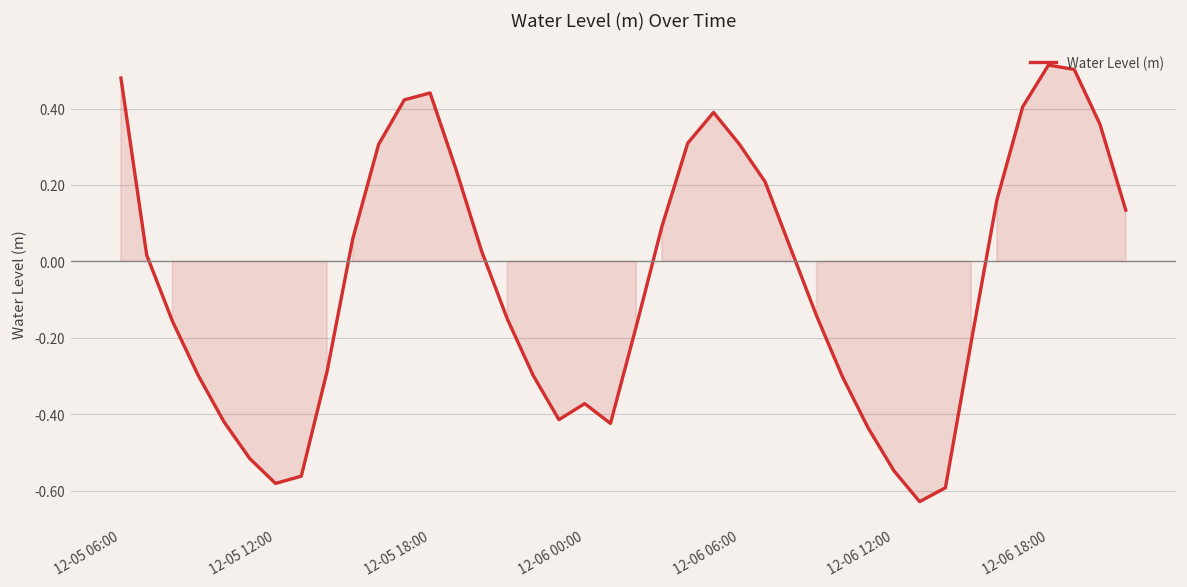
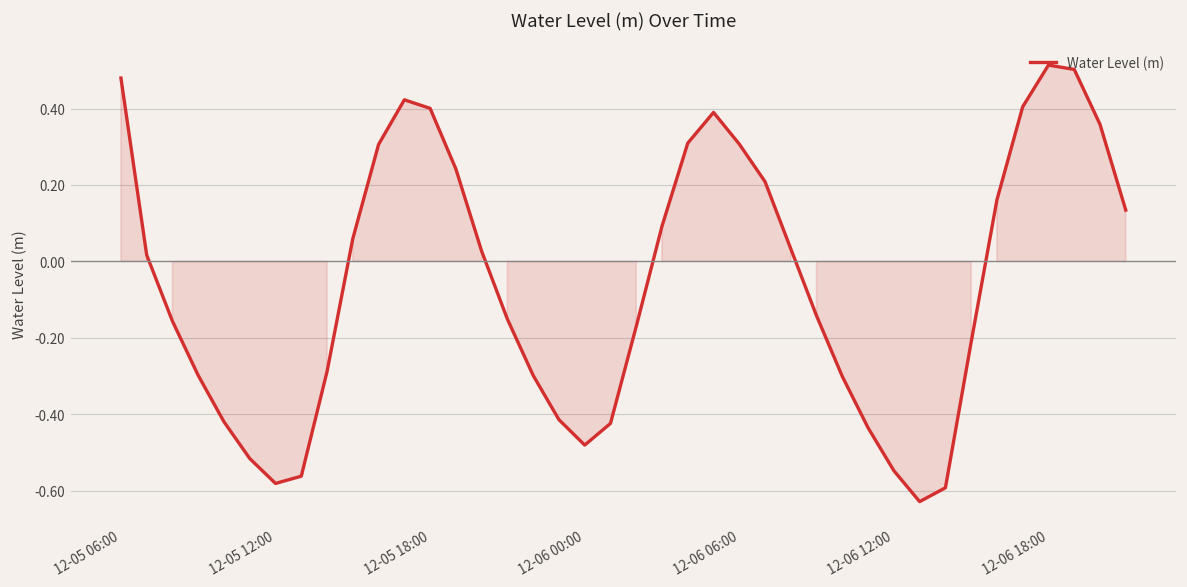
  {
    "12-05 06:00": 0.48,
    "12-05 12:00": -0.58,
-   "12-05 18:00": 0.44,
-   "12-06 00:00": -0.37,
+   "12-05 18:00": 0.40,
+   "12-06 00:00": -0.48,
    "12-06 06:00": 0.31,
    "12-06 12:00": -0.55,
    "12-06 18:00": 0.51
  }
